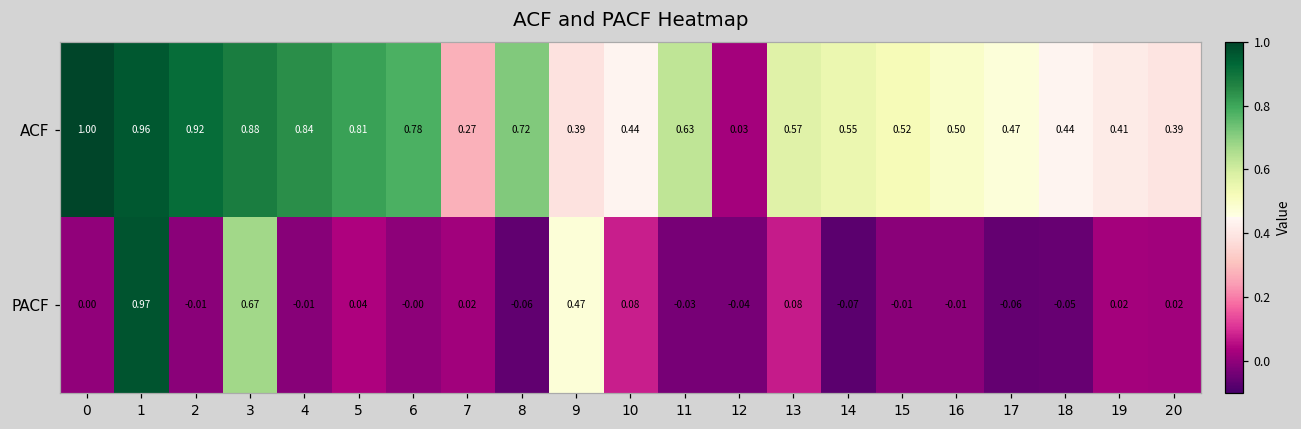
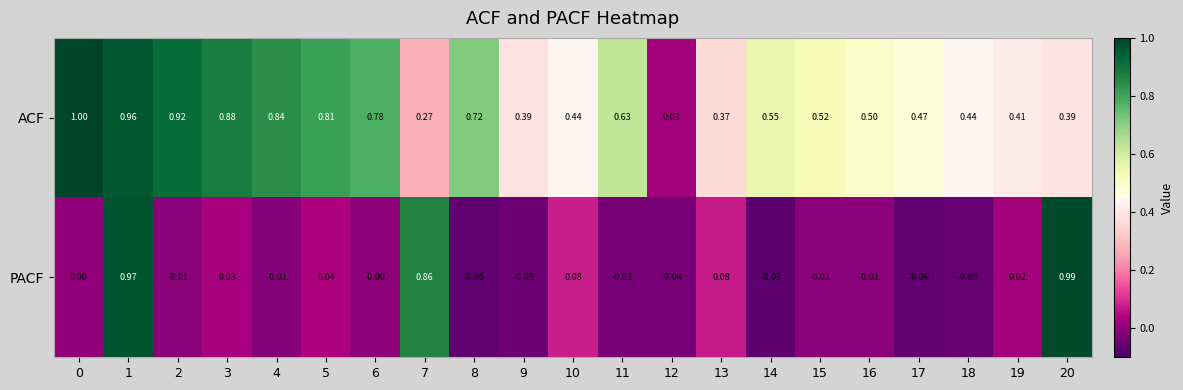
  {
    "ACF": {
      "0": 1.00,
      "1": 0.96,
      "2": 0.92,
      "3": 0.88,
      "4": 0.84,
      "5": 0.81,
      "6": 0.78,
      "7": 0.27,
      "8": 0.72,
      "9": 0.39,
      "10": 0.44,
      "11": 0.63,
      "12": 0.03,
-     "13": 0.57,
+     "13": 0.37,
      "14": 0.55,
      "15": 0.52,
      "16": 0.50,
      "17": 0.47,
      "18": 0.44,
      "19": 0.41,
      "20": 0.39
    },
    "PACF": {
      "0": 0.00,
      "1": 0.97,
      "2": -0.01,
-     "3": 0.67,
+     "3": 0.03,
      "4": -0.01,
      "5": 0.04,
      "6": -0.00,
-     "7": 0.02,
+     "7": 0.86,
      "8": -0.06,
-     "9": 0.47,
+     "9": -0.05,
      "10": 0.08,
      "11": -0.03,
      "12": -0.04,
      "13": 0.08,
      "14": -0.07,
      "15": -0.01,
      "16": -0.01,
      "17": -0.06,
      "18": -0.05,
      "19": 0.02,
-     "20": 0.02
+     "20": 0.99
    }
  }
